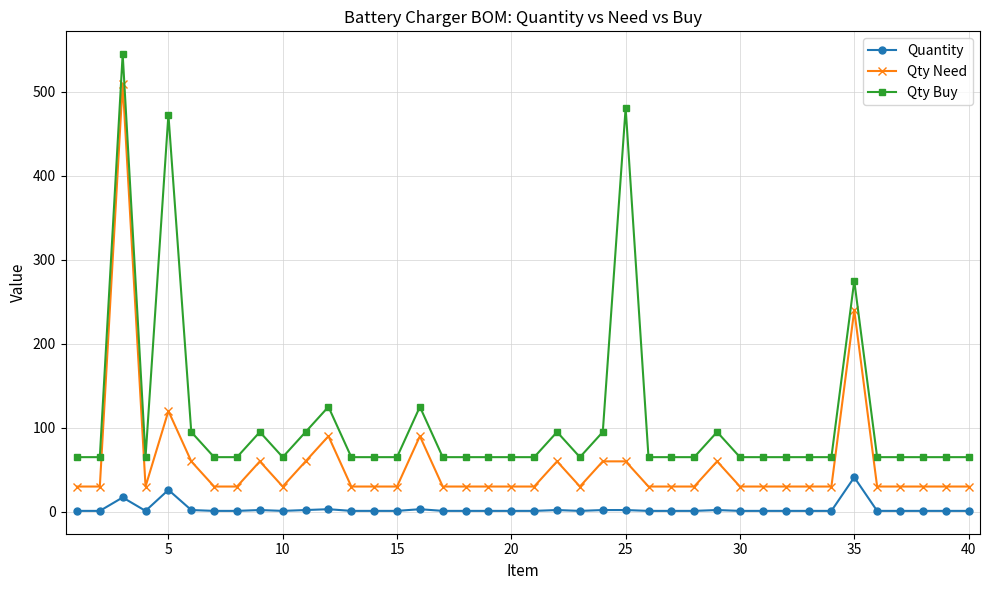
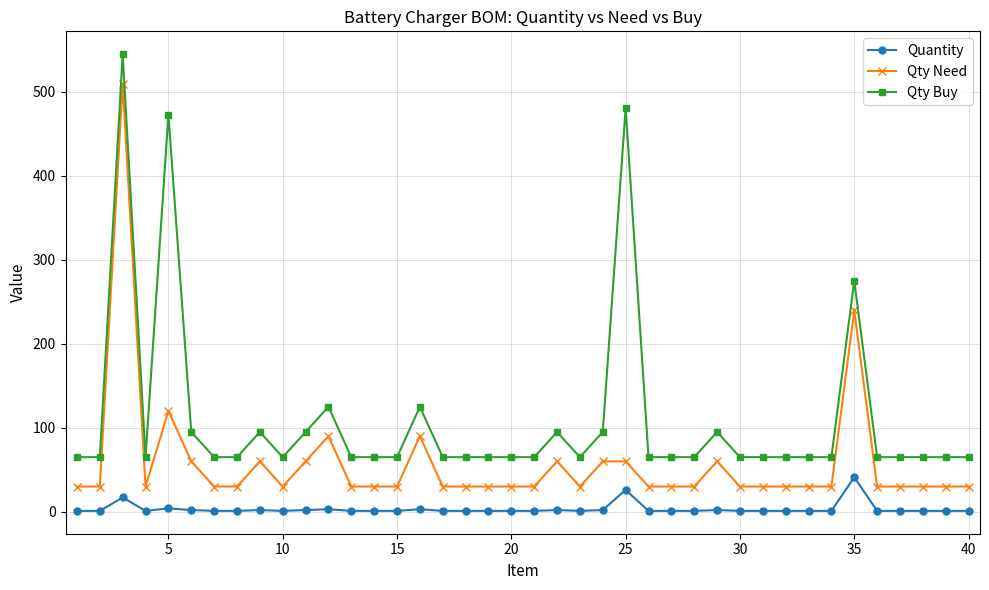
  {
    "Quantity": {
-     "5": 30,
+     "5": 0,
      "10": 0,
      "15": 0,
      "20": 0,
-     "25": 0,
+     "25": 30,
      "30": 0,
      "35": 40,
      "40": 0
    },
    "Qty Need": {
      "5": 120,
      "10": 30,
      "15": 30,
      "20": 30,
      "25": 60,
      "30": 30,
      "35": 240,
      "40": 30
    },
    "Qty Buy": {
      "5": 470,
      "10": 70,
      "15": 70,
      "20": 70,
      "25": 480,
      "30": 70,
      "35": 280,
      "40": 70
    }
  }
